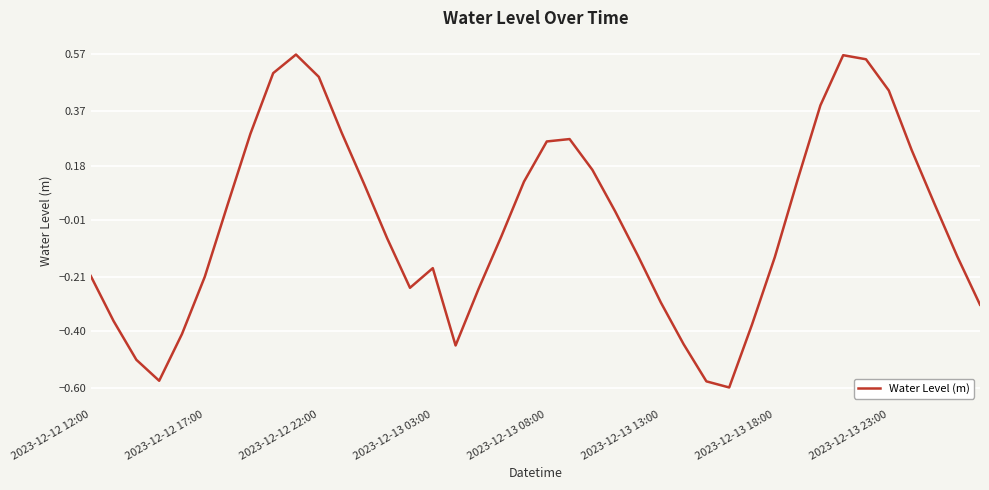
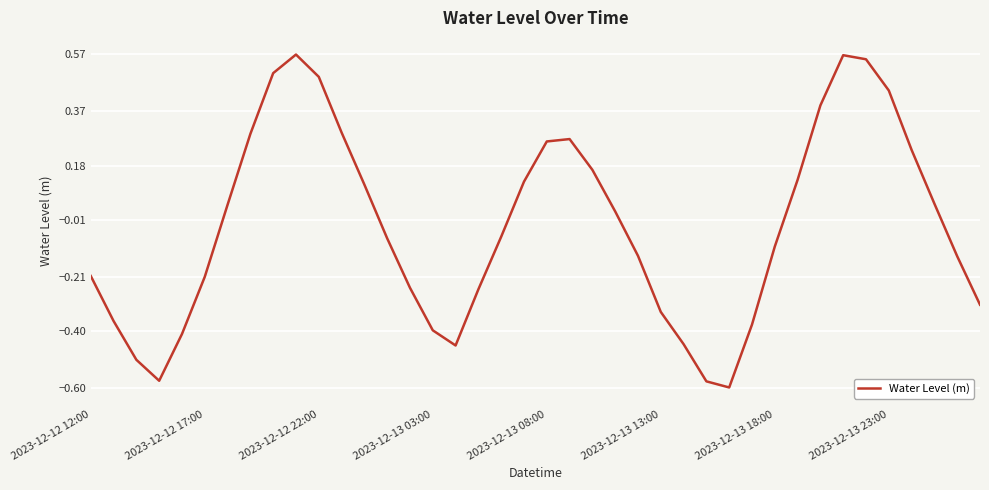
  {
    "2023-12-12 12:00": -0.21,
    "2023-12-12 17:00": -0.21,
    "2023-12-12 22:00": 0.49,
-   "2023-12-13 03:00": -0.18,
+   "2023-12-13 03:00": -0.40,
    "2023-12-13 08:00": 0.26,
-   "2023-12-13 13:00": -0.30,
-   "2023-12-13 18:00": -0.14,
+   "2023-12-13 13:00": -0.33,
+   "2023-12-13 18:00": -0.10,
    "2023-12-13 23:00": 0.44
  }
